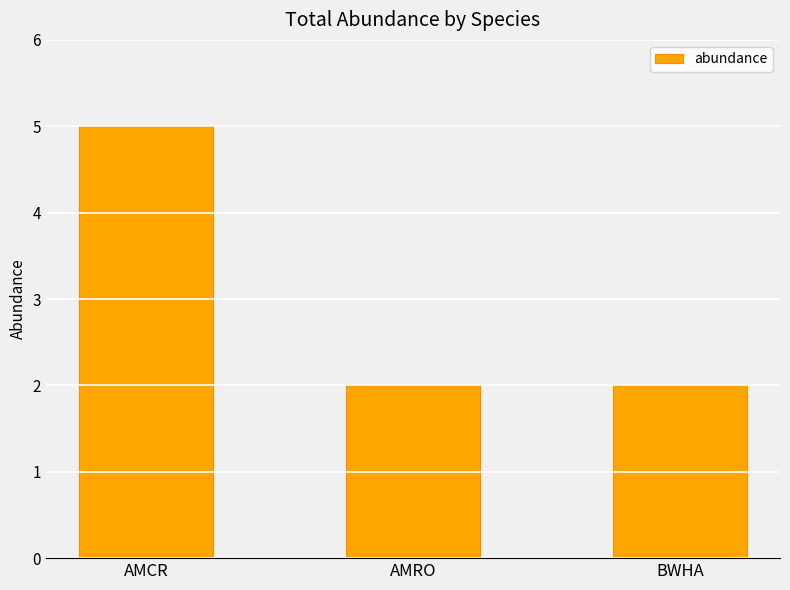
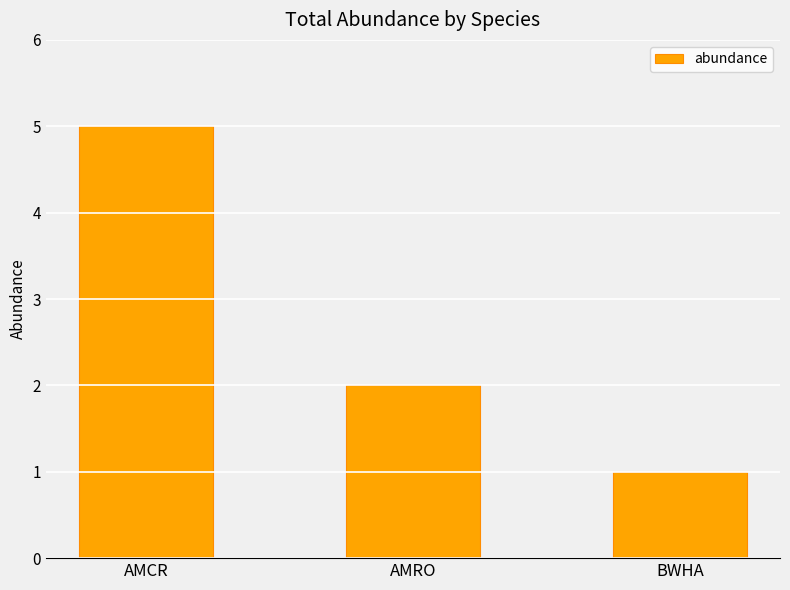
  {
    "AMCR": 5,
    "AMRO": 2,
-   "BWHA": 2
+   "BWHA": 1
  }
